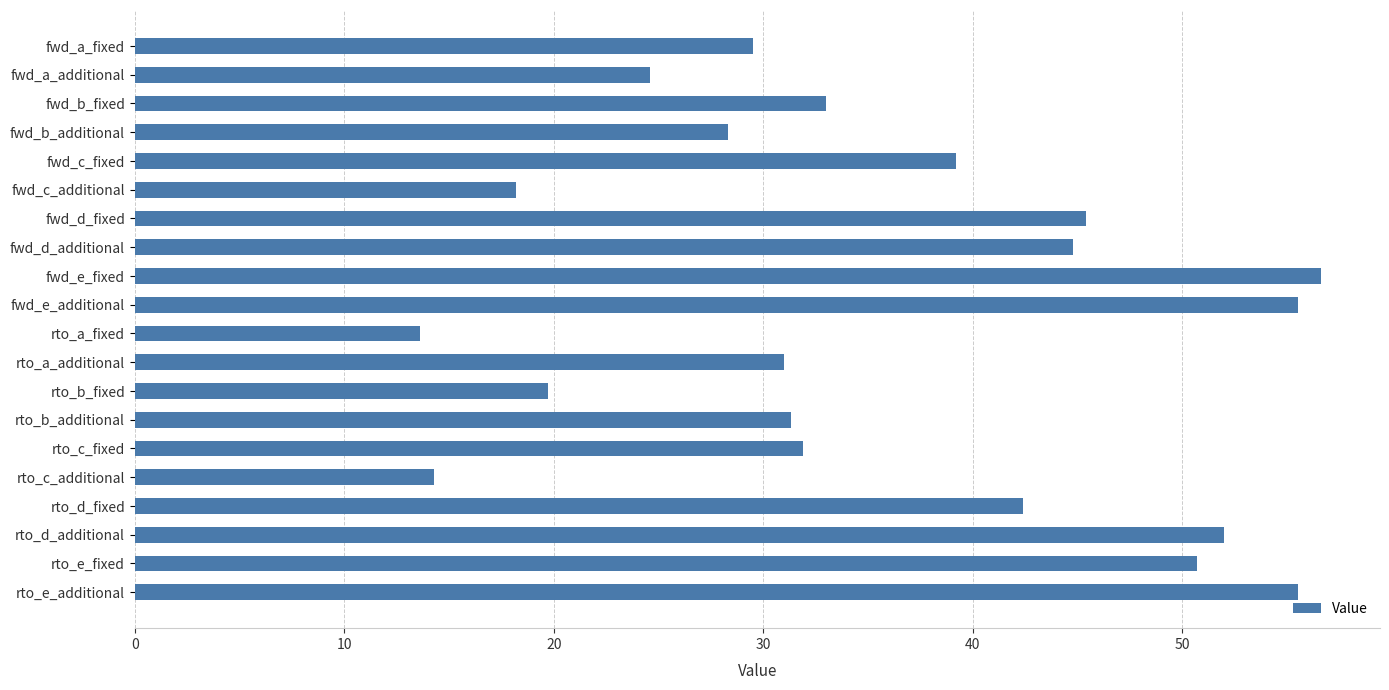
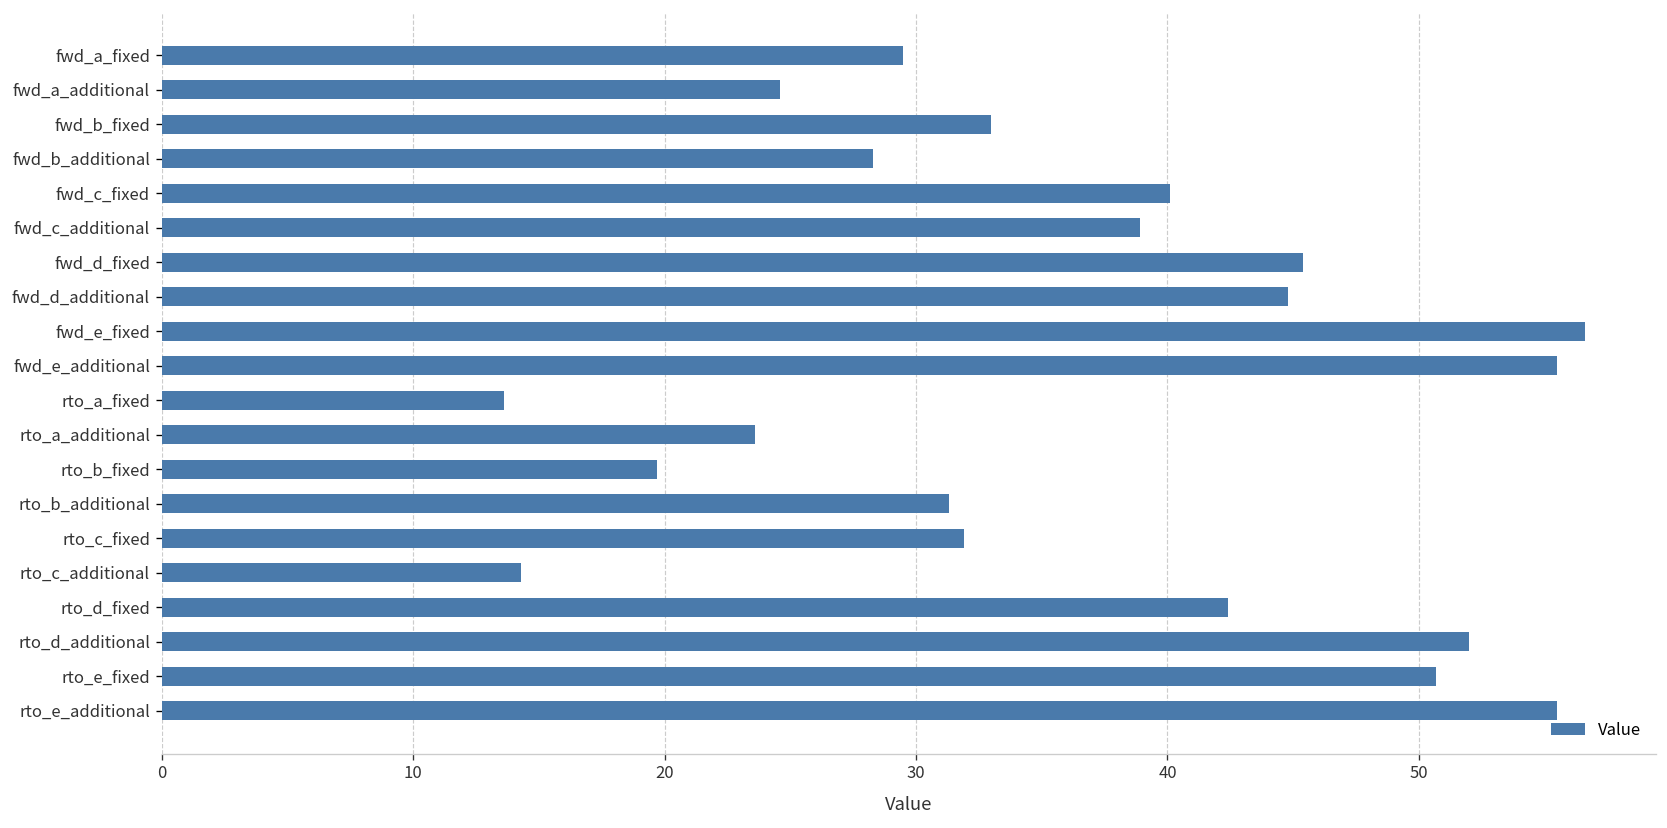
  {
    "fwd_a_fixed": 29.5,
    "fwd_a_additional": 24.6,
    "fwd_b_fixed": 33.0,
    "fwd_b_additional": 28.3,
-   "fwd_c_fixed": 39.2,
-   "fwd_c_additional": 18.2,
+   "fwd_c_fixed": 40.1,
+   "fwd_c_additional": 38.9,
    "fwd_d_fixed": 45.4,
    "fwd_d_additional": 44.8,
    "fwd_e_fixed": 56.6,
    "fwd_e_additional": 55.5,
    "rto_a_fixed": 13.6,
-   "rto_a_additional": 31.0,
+   "rto_a_additional": 23.6,
    "rto_b_fixed": 19.7,
    "rto_b_additional": 31.3,
    "rto_c_fixed": 31.9,
    "rto_c_additional": 14.3,
    "rto_d_fixed": 42.4,
    "rto_d_additional": 52.0,
    "rto_e_fixed": 50.7,
    "rto_e_additional": 55.5
  }
